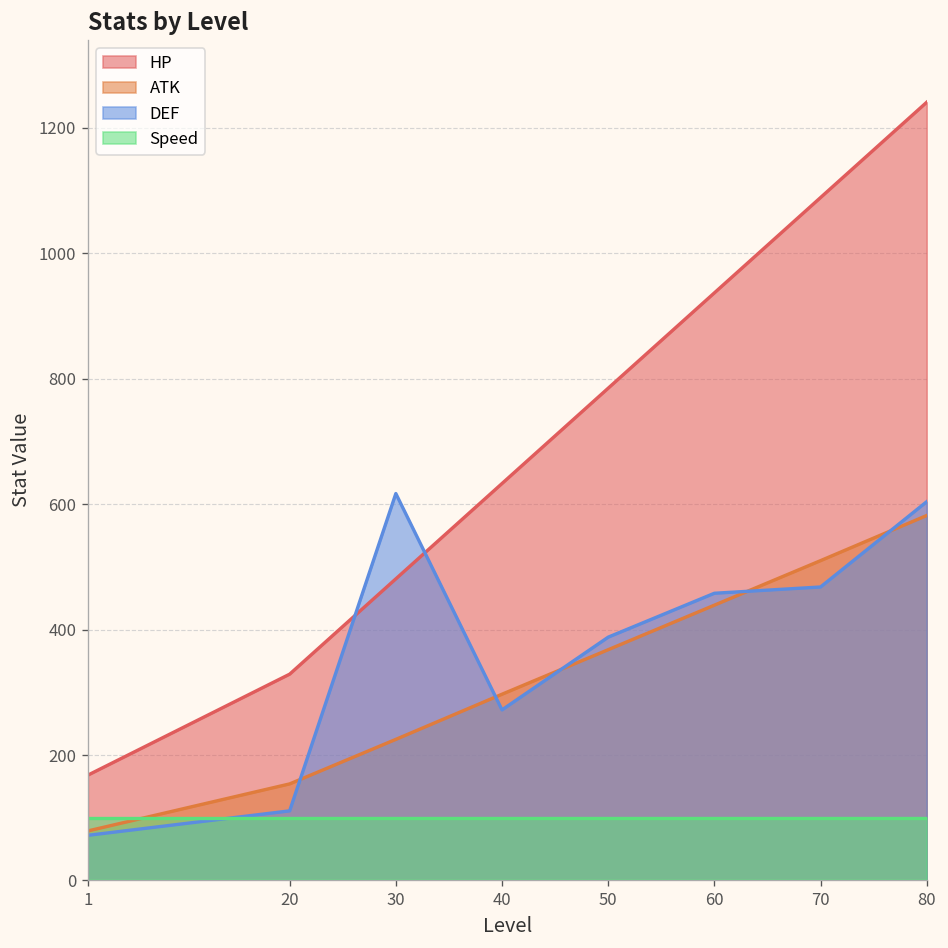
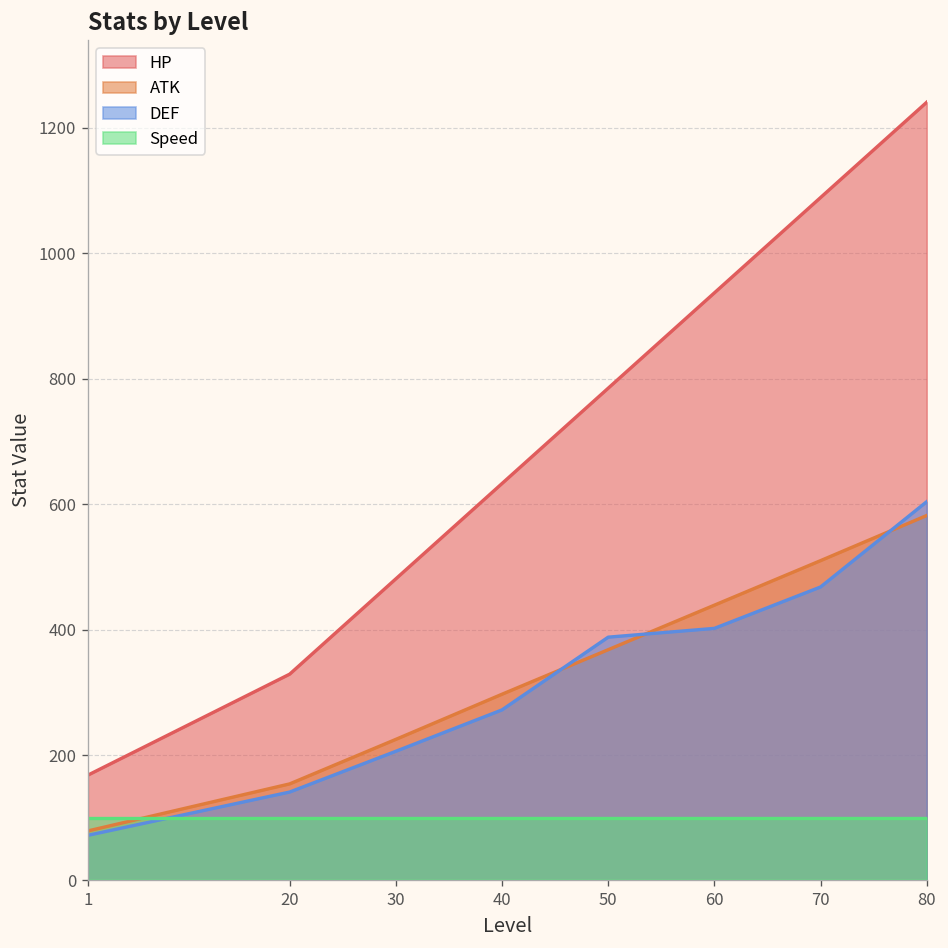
  {
    "DEF": {
      "1": 70,
-     "20": 110,
-     "30": 620,
+     "20": 140,
+     "30": 210,
      "40": 270,
      "50": 390,
-     "60": 460,
+     "60": 400,
      "70": 470,
      "80": 600
    },
    "Speed": {
      "1": 100,
      "20": 100,
      "30": 100,
      "40": 100,
      "50": 100,
      "60": 100,
      "70": 100,
      "80": 100
    }
  }
